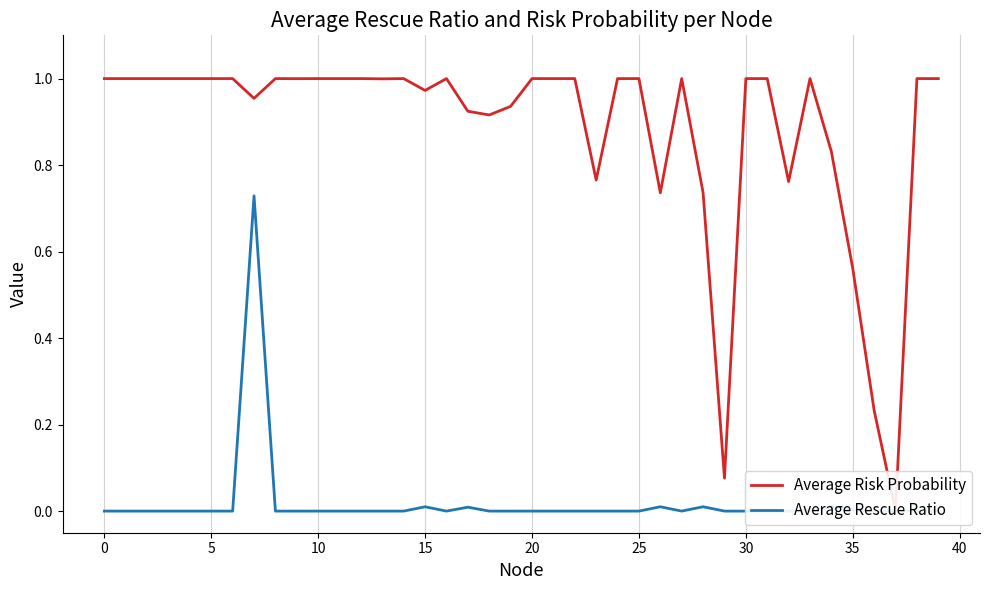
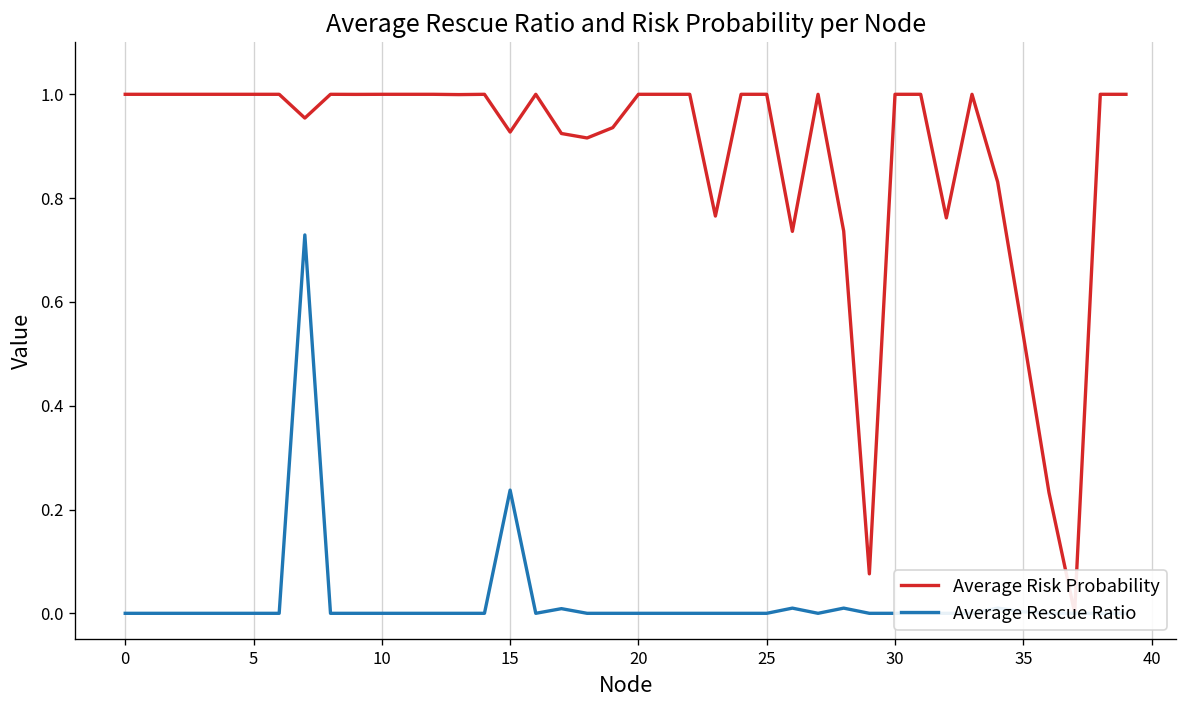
  {
    "Average Risk Probability": {
      "0": 1.00,
      "5": 1.00,
      "10": 1.00,
-     "15": 0.97,
+     "15": 0.93,
      "20": 1.00,
      "25": 1.00,
      "30": 1.00,
-     "35": 0.56
+     "35": 0.54
    },
    "Average Rescue Ratio": {
      "0": 0.00,
      "5": 0.00,
      "10": 0.00,
-     "15": 0.01,
+     "15": 0.24,
      "20": 0.00,
      "25": 0.00
    }
  }
